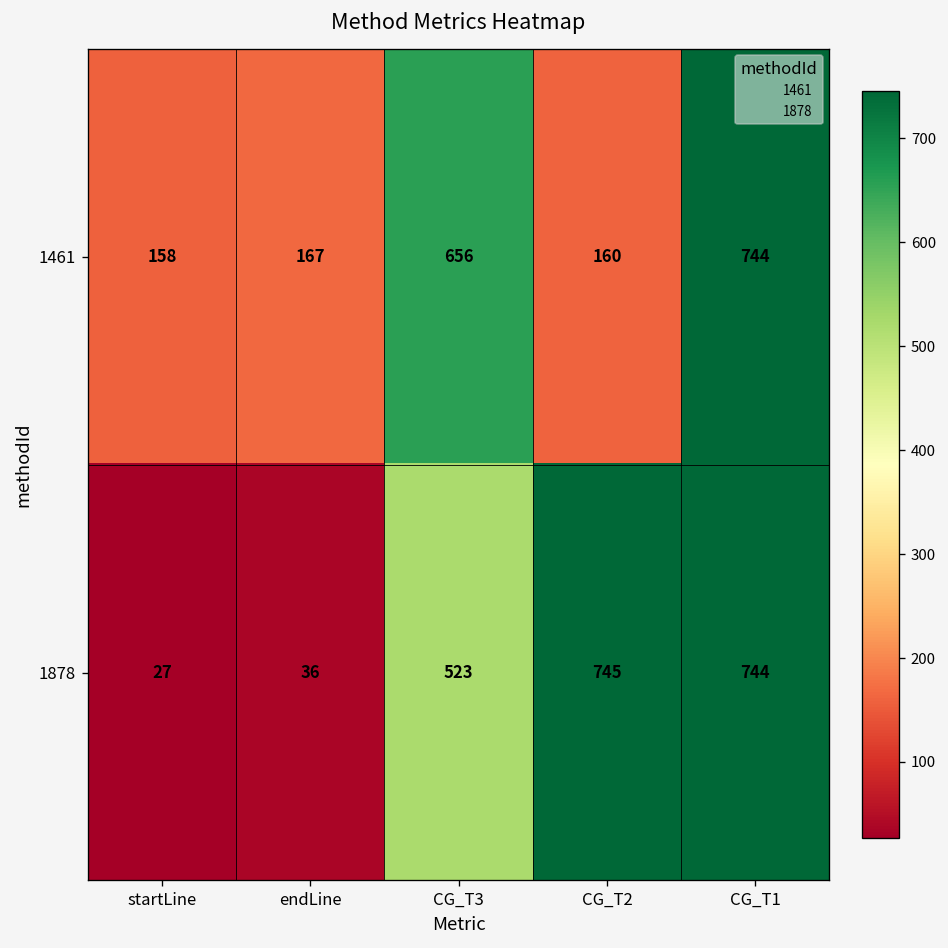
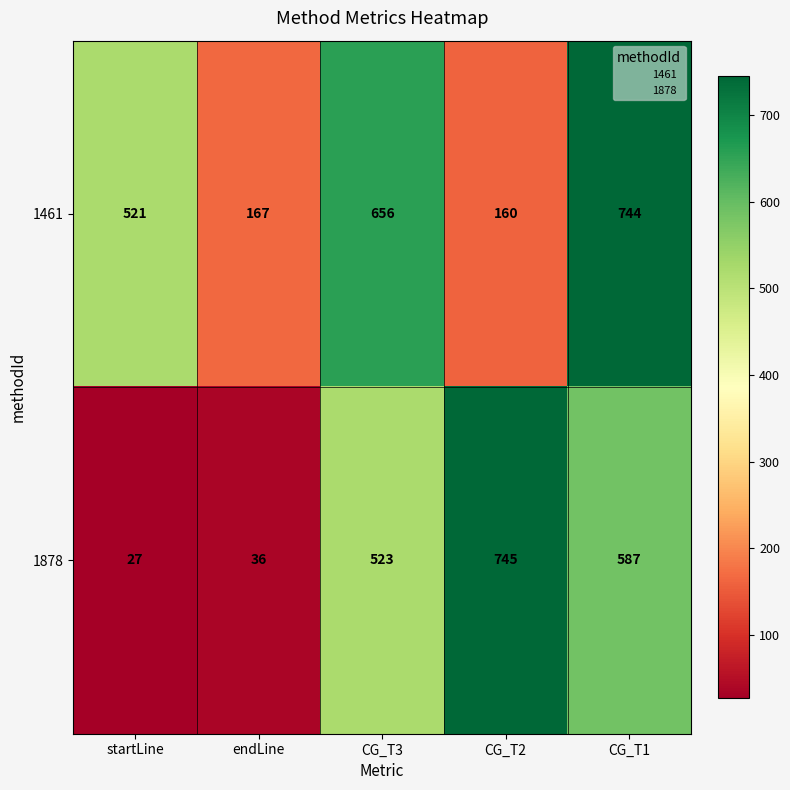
  {
    "1461": {
-     "startLine": 158,
+     "startLine": 521,
      "endLine": 167,
      "CG_T3": 656,
      "CG_T2": 160,
      "CG_T1": 744
    },
    "1878": {
      "startLine": 27,
      "endLine": 36,
      "CG_T3": 523,
      "CG_T2": 745,
-     "CG_T1": 744
+     "CG_T1": 587
    }
  }
